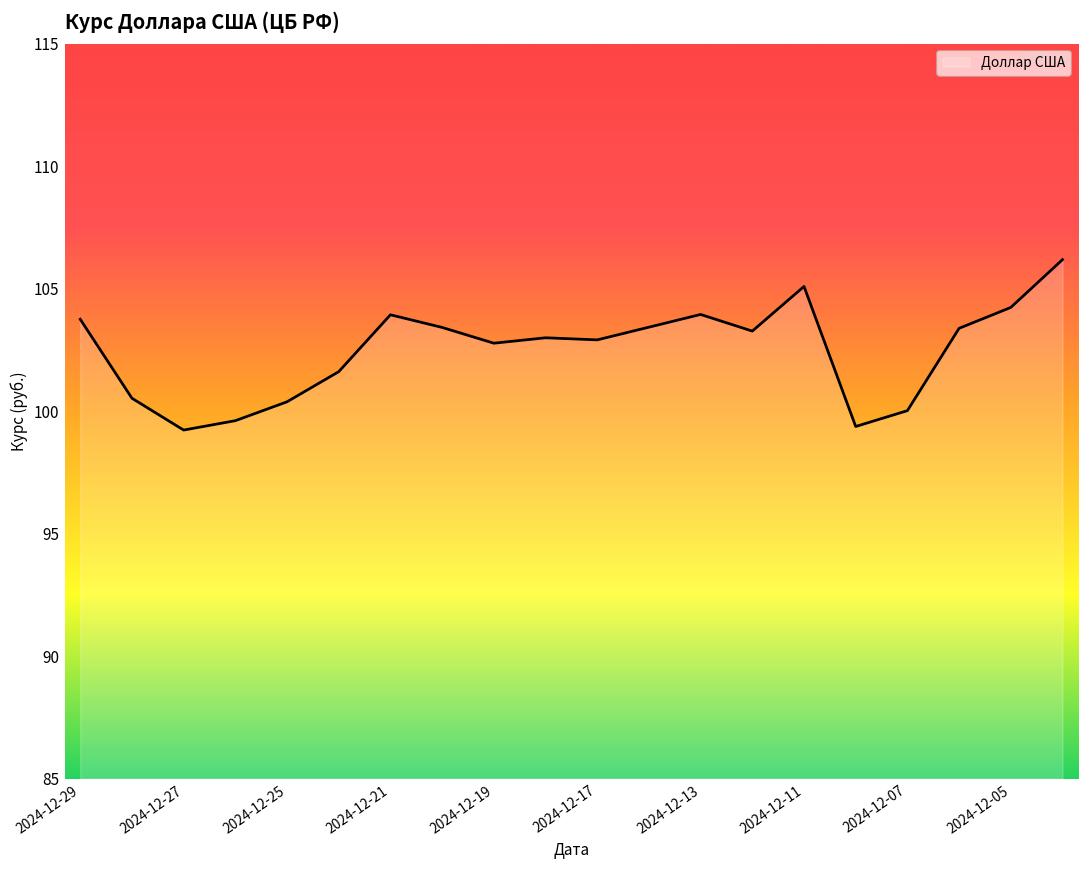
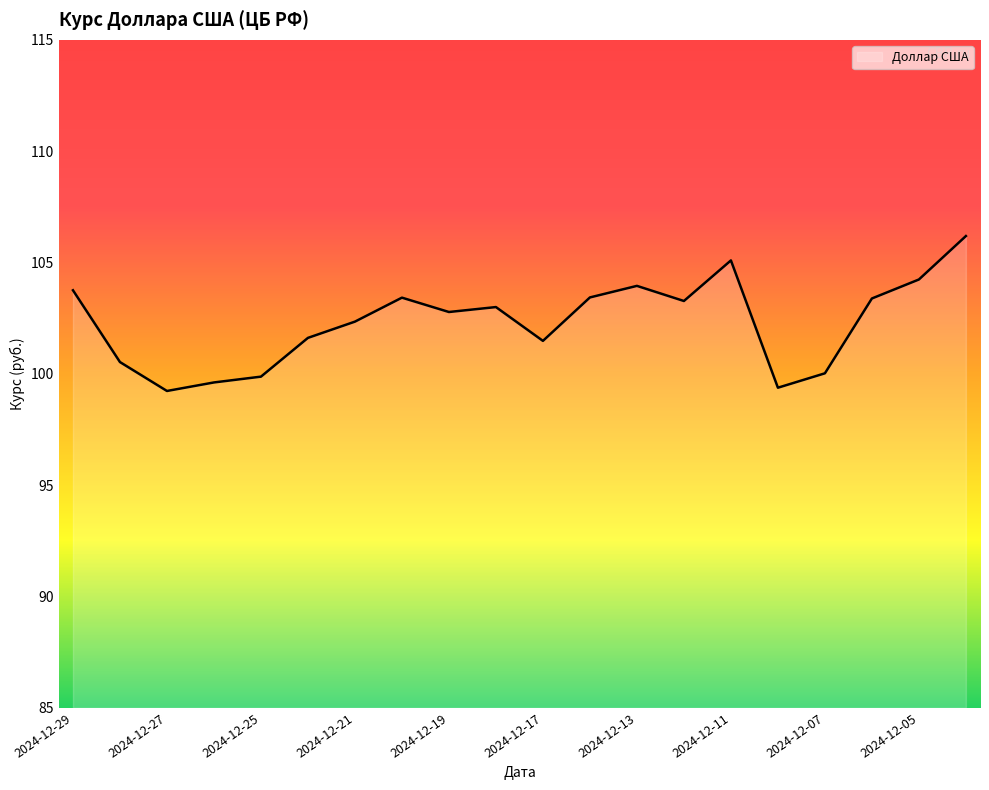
  {
    "2024-12-29": 103.8,
    "2024-12-27": 99.2,
-   "2024-12-25": 100.4,
-   "2024-12-21": 103.9,
+   "2024-12-25": 99.9,
+   "2024-12-21": 102.3,
    "2024-12-19": 102.8,
-   "2024-12-17": 102.9,
+   "2024-12-17": 101.5,
    "2024-12-13": 104.0,
    "2024-12-11": 105.1,
    "2024-12-07": 100.0,
    "2024-12-05": 104.2
  }
